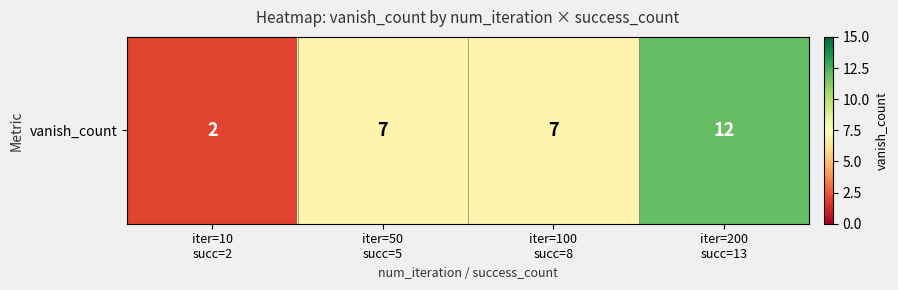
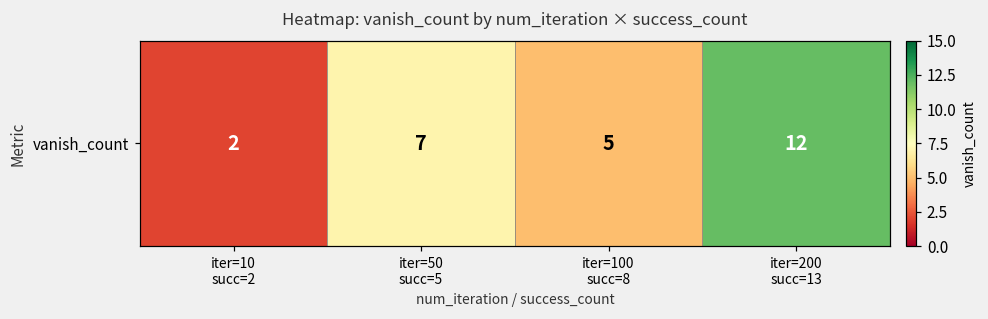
  {
    "vanish_count": {
      "iter=10 succ=2": 2,
      "iter=50 succ=5": 7,
-     "iter=100 succ=8": 7,
+     "iter=100 succ=8": 5,
      "iter=200 succ=13": 12
    }
  }
